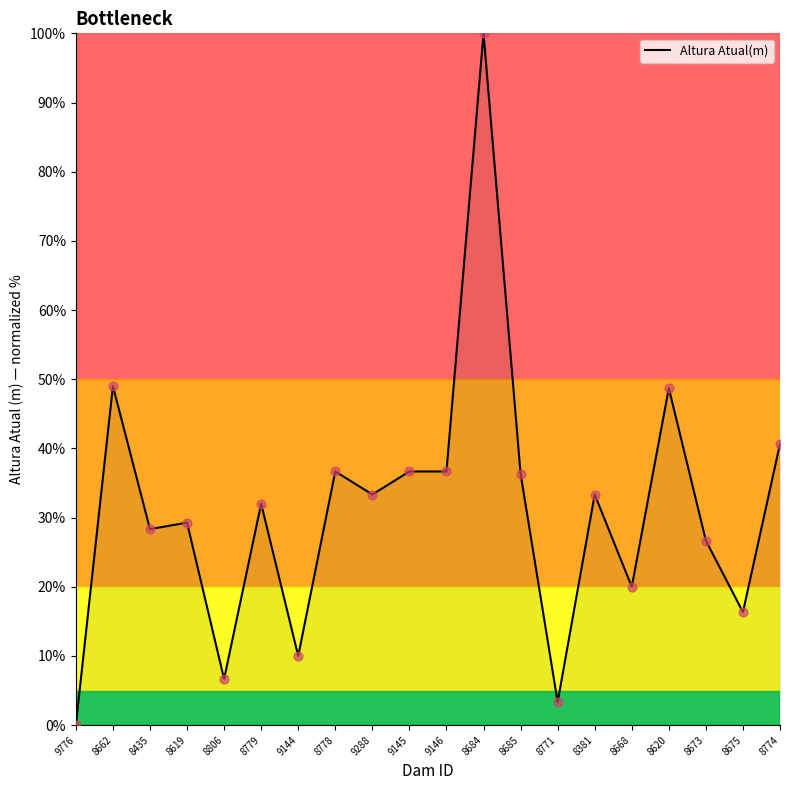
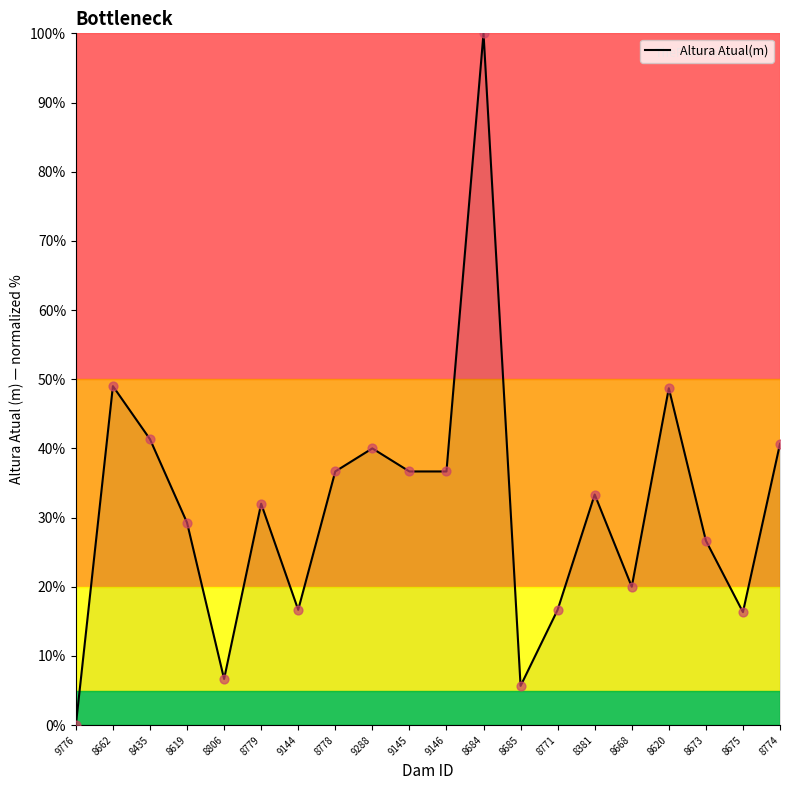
  {
    "9776": "0%",
    "8662": "49%",
-   "8435": "28%",
+   "8435": "41%",
    "8619": "29%",
    "8806": "7%",
    "8779": "32%",
-   "9144": "10%",
+   "9144": "17%",
    "8778": "37%",
-   "9288": "33%",
+   "9288": "40%",
    "9145": "37%",
    "9146": "37%",
    "8684": "100%",
-   "8685": "36%",
-   "8771": "3%",
+   "8685": "6%",
+   "8771": "17%",
    "8381": "33%",
    "8668": "20%",
    "8620": "49%",
    "8673": "27%",
    "8675": "16%",
    "8774": "41%"
  }
